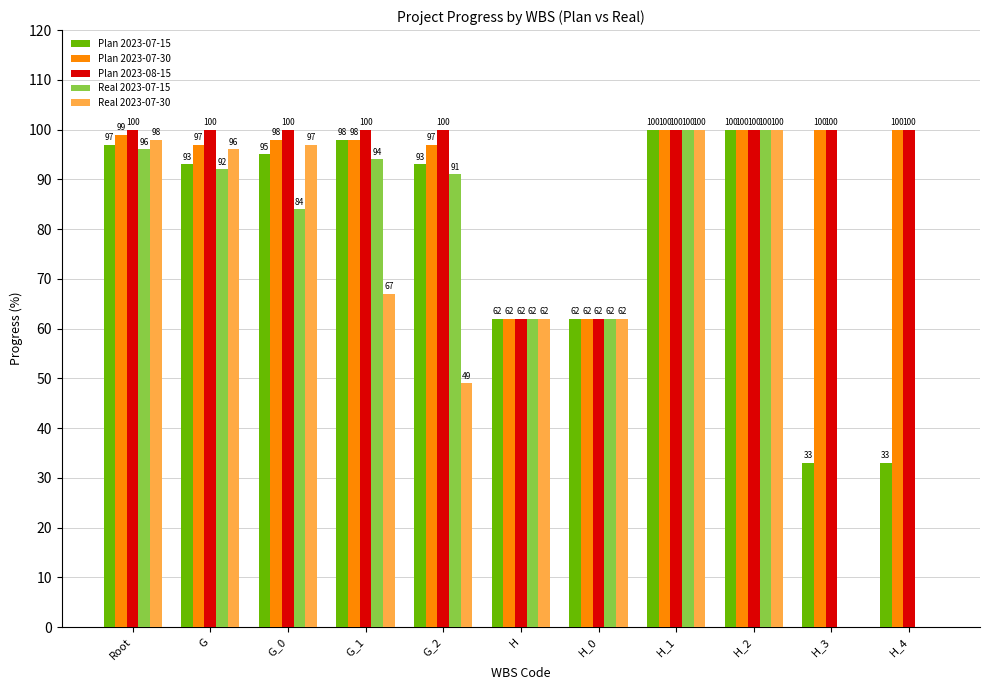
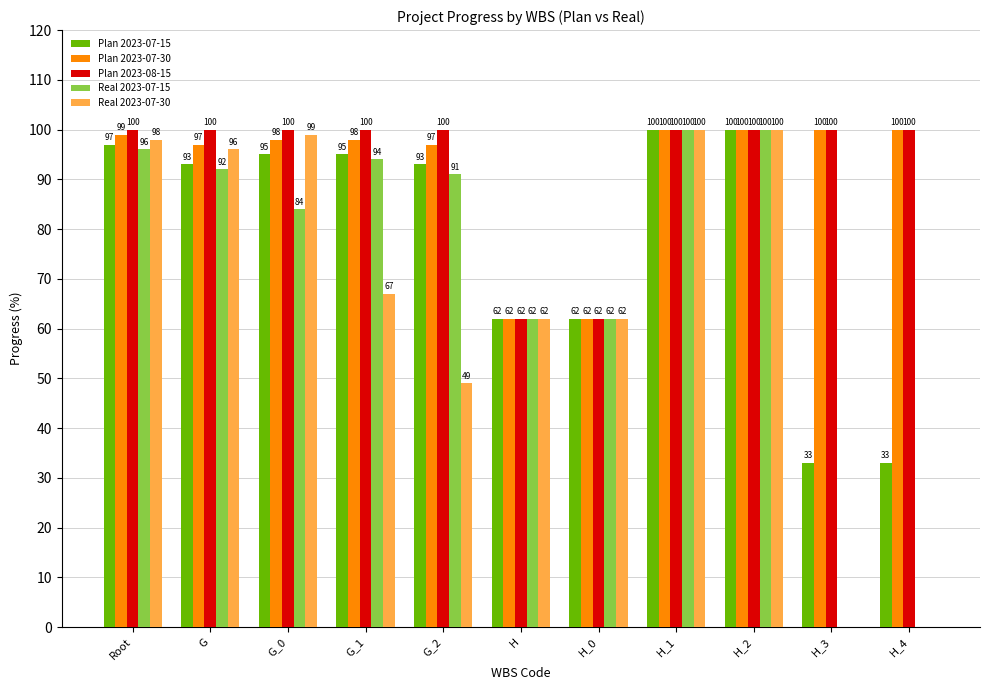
  {
    "Plan 2023-07-15": {
      "Root": 97,
      "G": 93,
      "G_0": 95,
-     "G_1": 98,
+     "G_1": 95,
      "G_2": 93,
      "H": 62,
      "H_0": 62,
      "H_1": 100,
      "H_2": 100,
      "H_3": 33,
      "H_4": 33
    },
    "Plan 2023-07-30": {
      "Root": 99,
      "G": 97,
      "G_0": 98,
      "G_1": 98,
      "G_2": 97,
      "H": 62,
      "H_0": 62,
      "H_1": 100,
      "H_2": 100,
      "H_3": 100,
      "H_4": 100
    },
    "Plan 2023-08-15": {
      "Root": 100,
      "G": 100,
      "G_0": 100,
      "G_1": 100,
      "G_2": 100,
      "H": 62,
      "H_0": 62,
      "H_1": 100,
      "H_2": 100,
      "H_3": 100,
      "H_4": 100
    },
    "Real 2023-07-15": {
      "Root": 96,
      "G": 92,
      "G_0": 84,
      "G_1": 94,
      "G_2": 91,
      "H": 62,
      "H_0": 62,
      "H_1": 100,
      "H_2": 100
    },
    "Real 2023-07-30": {
      "Root": 98,
      "G": 96,
-     "G_0": 97,
+     "G_0": 99,
      "G_1": 67,
      "G_2": 49,
      "H": 62,
      "H_0": 62,
      "H_1": 100,
      "H_2": 100
    }
  }
